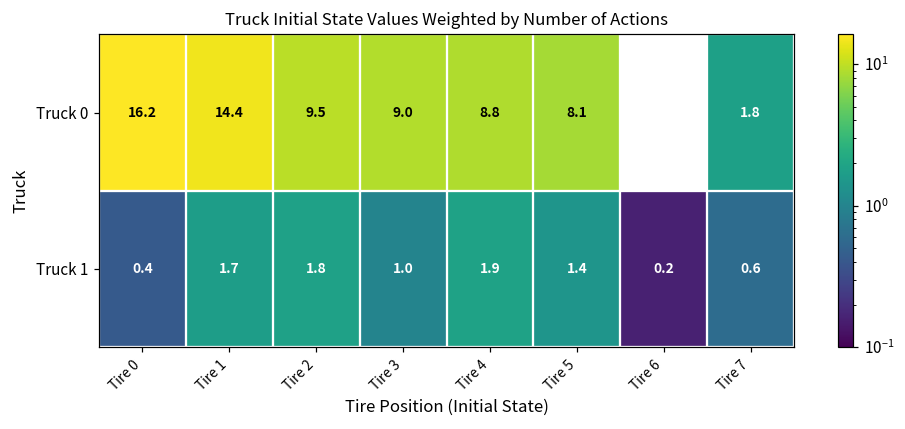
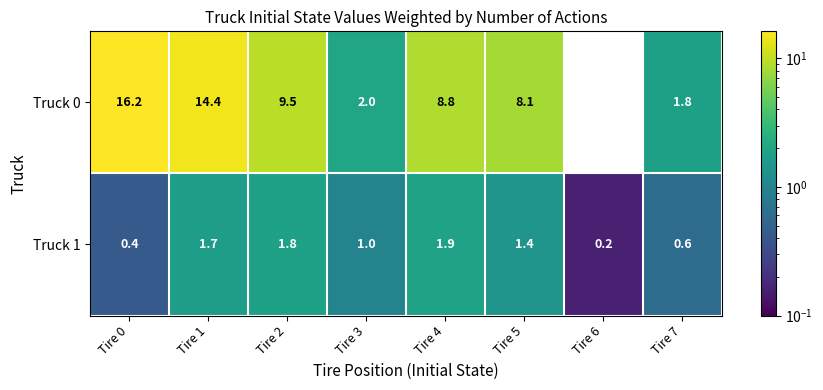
  {
    "Truck 0": {
      "Tire 0": 16.2,
      "Tire 1": 14.4,
      "Tire 2": 9.5,
-     "Tire 3": 9.0,
+     "Tire 3": 2.0,
      "Tire 4": 8.8,
      "Tire 5": 8.1,
      "Tire 7": 1.8
    },
    "Truck 1": {
      "Tire 0": 0.4,
      "Tire 1": 1.7,
      "Tire 2": 1.8,
      "Tire 3": 1.0,
      "Tire 4": 1.9,
      "Tire 5": 1.4,
      "Tire 6": 0.2,
      "Tire 7": 0.6
    }
  }
